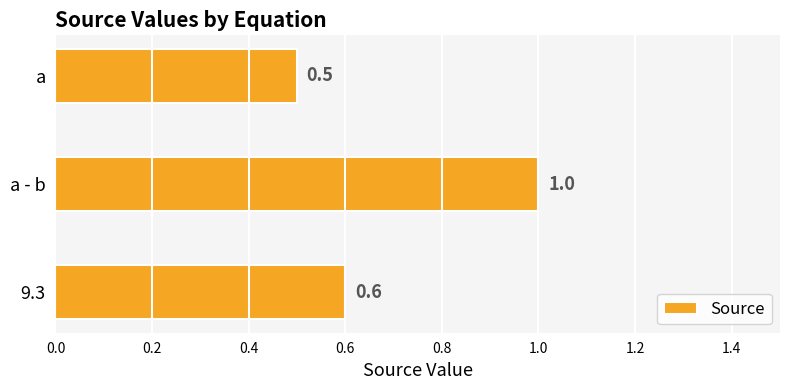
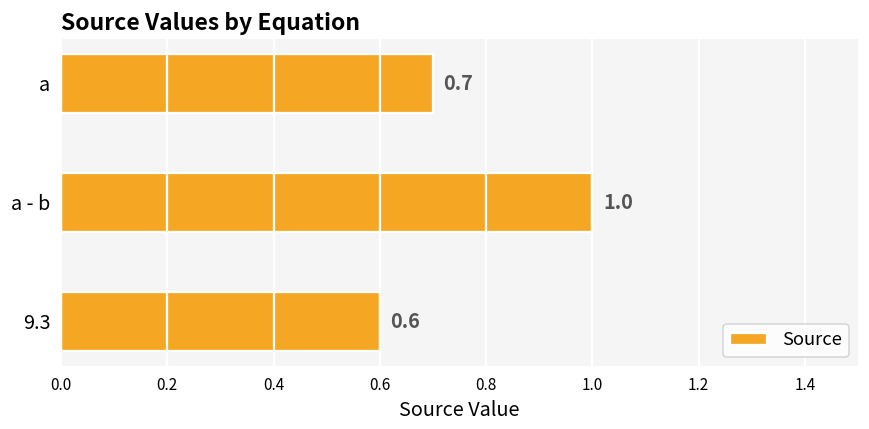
  {
-   "a": 0.5,
+   "a": 0.7,
    "a - b": 1.0,
    "9.3": 0.6
  }
